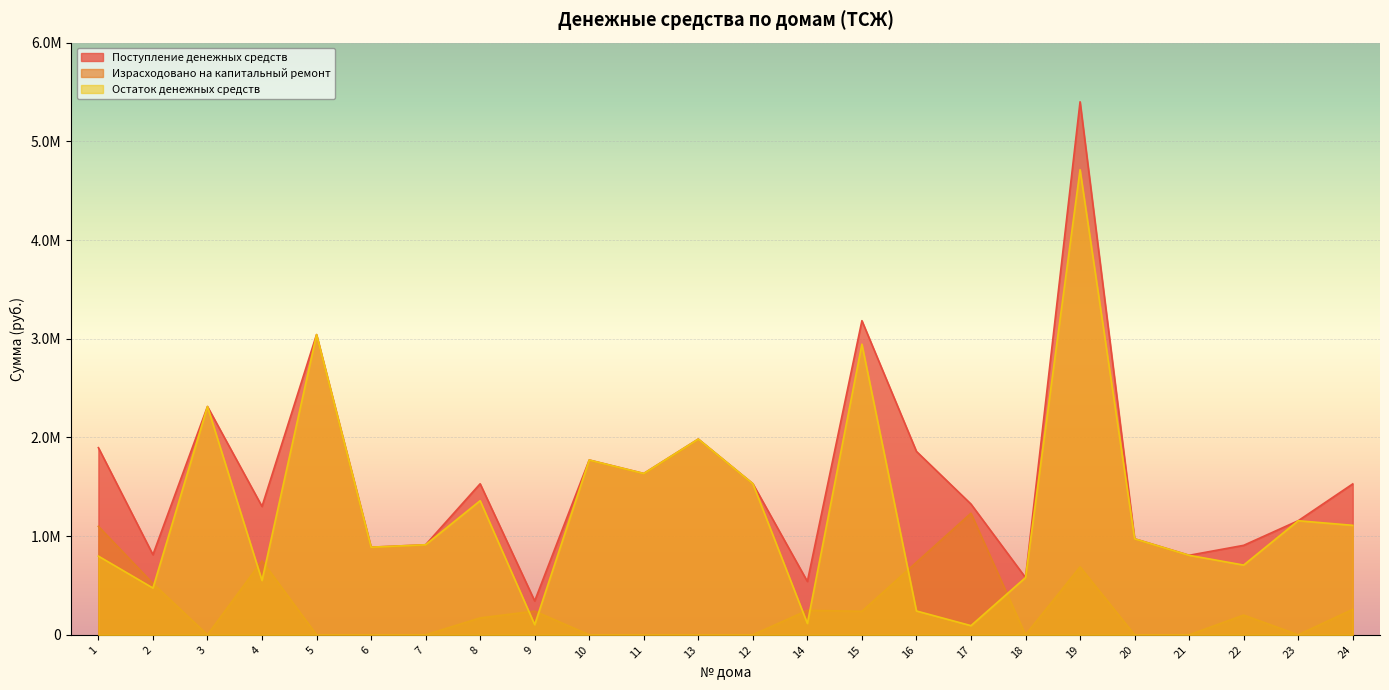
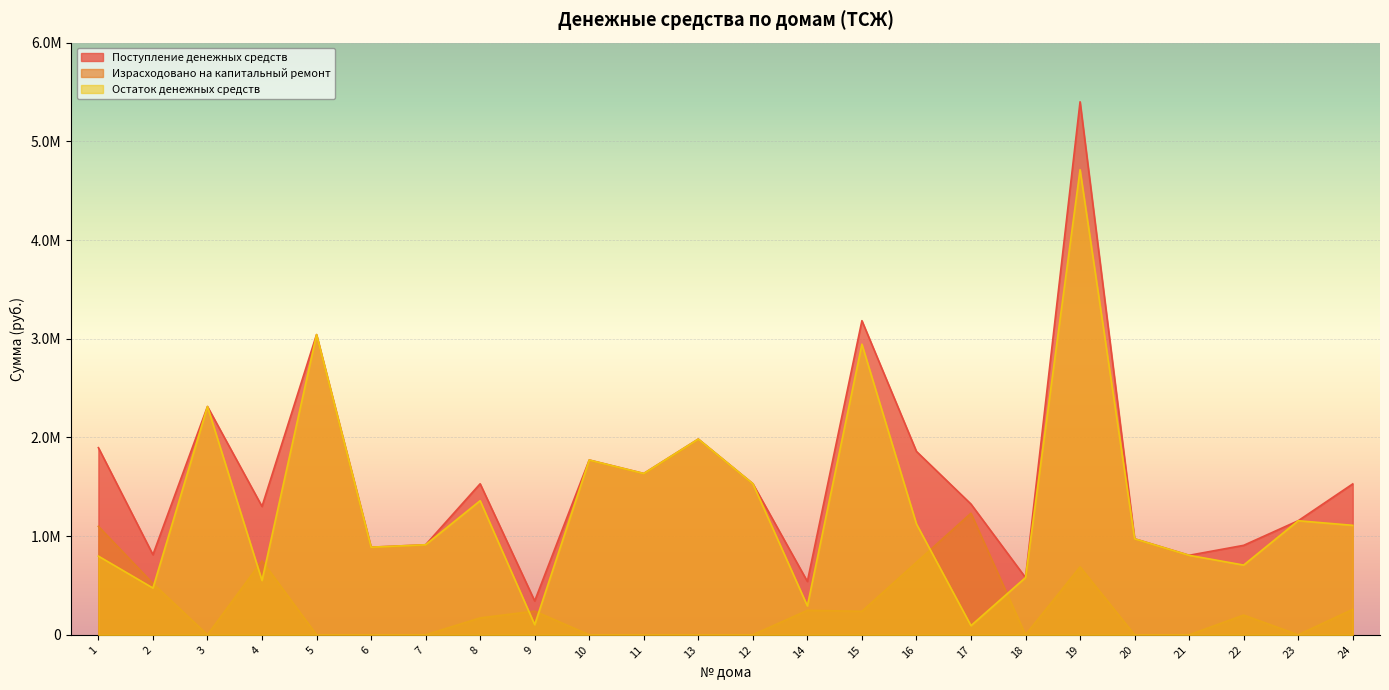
  {
    "Остаток денежных средств": {
      "1": 800000,
      "2": 500000,
      "4": 600000,
      "8": 1400000,
      "9": 100000,
-     "14": 100000,
+     "14": 300000,
      "15": 2900000,
-     "16": 200000,
+     "16": 1100000,
      "17": 100000,
      "19": 4700000,
      "22": 700000,
      "24": 1100000
    }
  }
